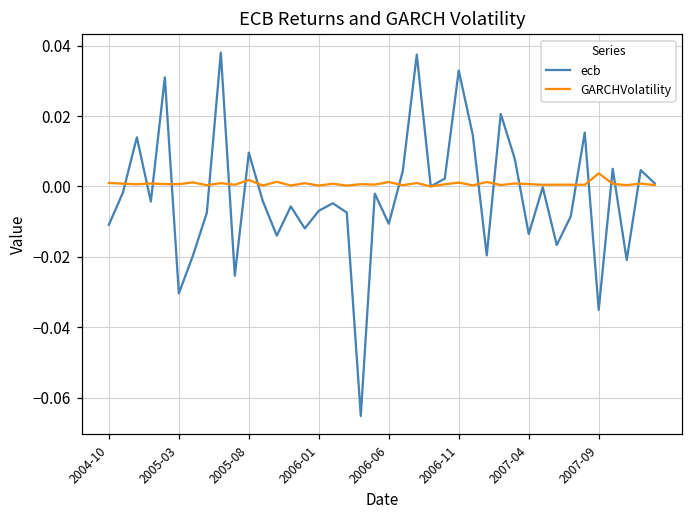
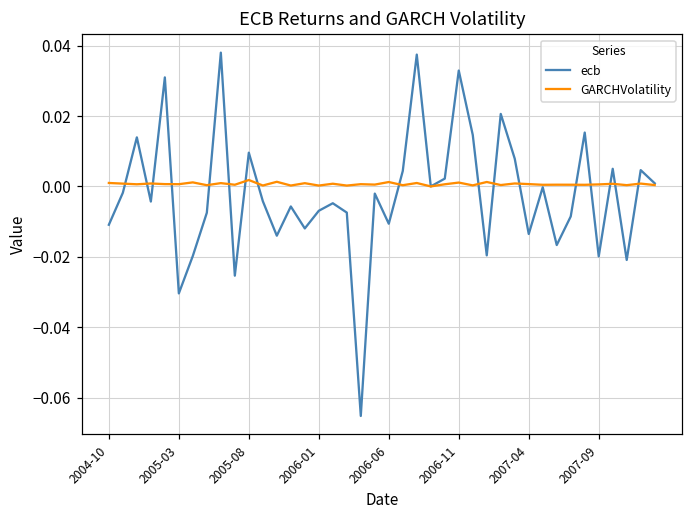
  {
    "ecb": {
      "2004-10": -0.011,
      "2005-03": -0.030,
      "2005-08": 0.010,
      "2006-01": -0.007,
      "2006-06": -0.011,
      "2006-11": 0.033,
      "2007-04": -0.014,
-     "2007-09": -0.035
+     "2007-09": -0.020
    },
    "GARCHVolatility": {
      "2004-10": 0.001,
      "2005-03": 0.001,
      "2005-08": 0.002,
      "2006-01": 0.000,
      "2006-06": 0.001,
      "2006-11": 0.001,
      "2007-04": 0.001,
-     "2007-09": 0.004
+     "2007-09": 0.001
    }
  }
